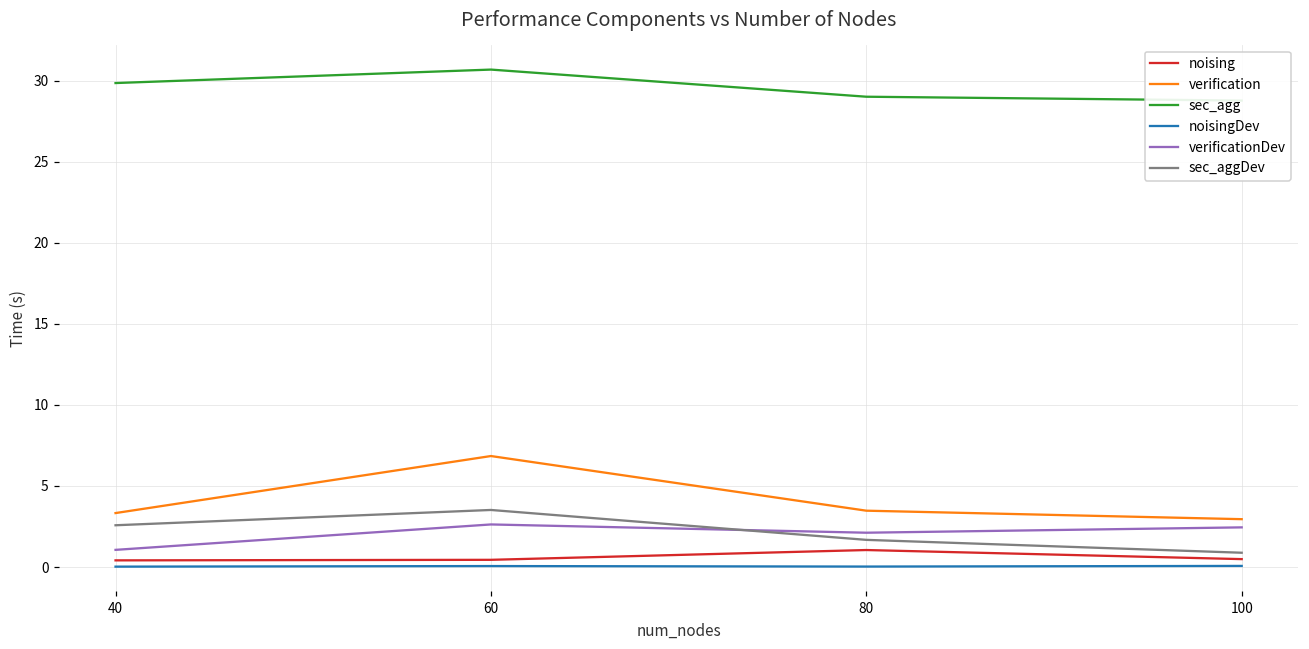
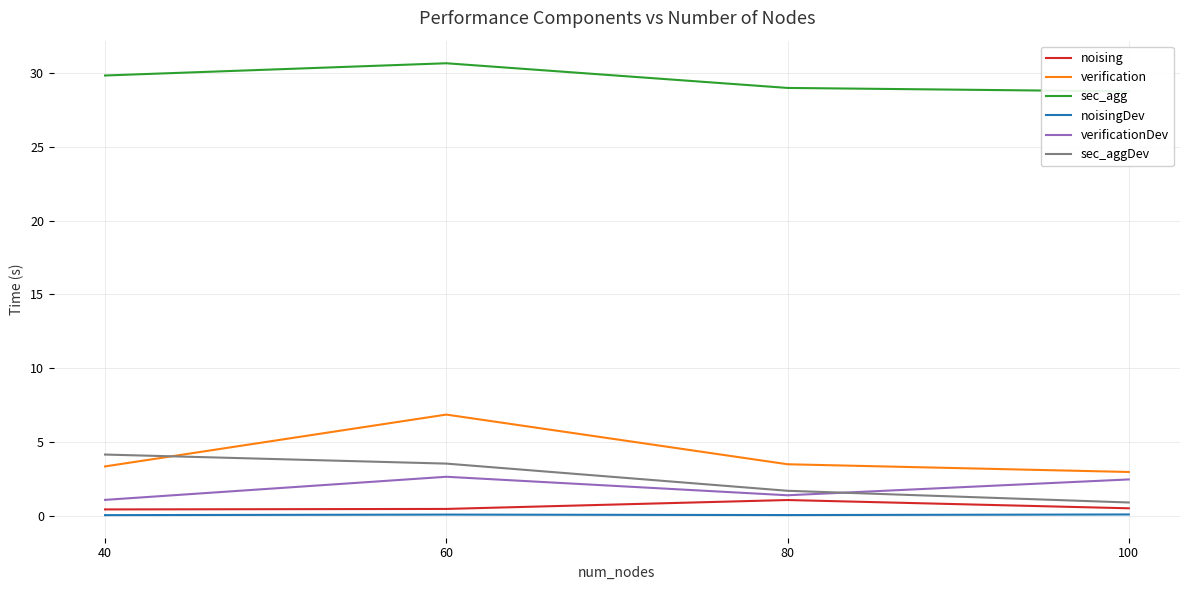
  {
    "noising": {
      "40": 0.4,
      "60": 0.4,
      "80": 1.1,
      "100": 0.5
    },
    "verification": {
      "40": 3.3,
      "60": 6.8,
      "80": 3.5,
      "100": 3.0
    },
    "sec_agg": {
      "40": 29.8,
      "60": 30.7,
      "80": 29.0
    },
    "noisingDev": {
      "40": 0.0,
      "60": 0.1,
      "80": 0.0,
      "100": 0.1
    },
    "verificationDev": {
      "40": 1.1,
      "60": 2.6,
-     "80": 2.1,
+     "80": 1.4,
      "100": 2.4
    },
    "sec_aggDev": {
-     "40": 2.6,
+     "40": 4.1,
      "60": 3.5,
      "80": 1.7,
      "100": 0.9
    }
  }
